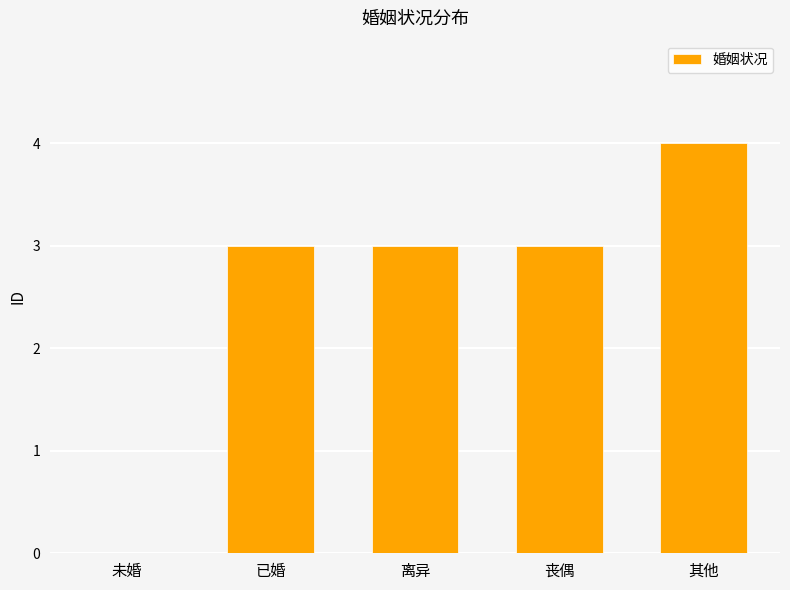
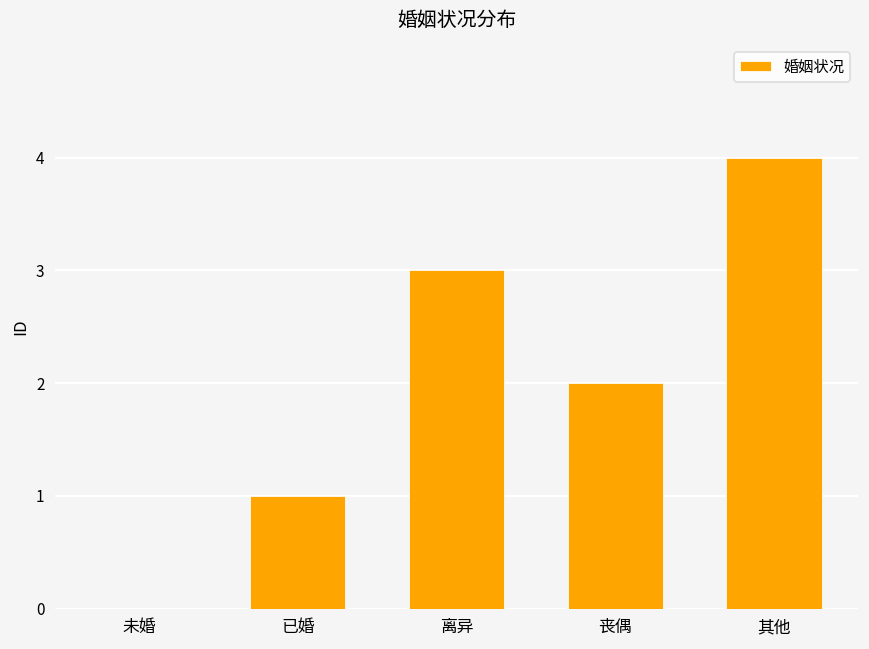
  {
    "未婚": 0,
-   "已婚": 3,
+   "已婚": 1,
    "离异": 3,
-   "丧偶": 3,
+   "丧偶": 2,
    "其他": 4
  }
